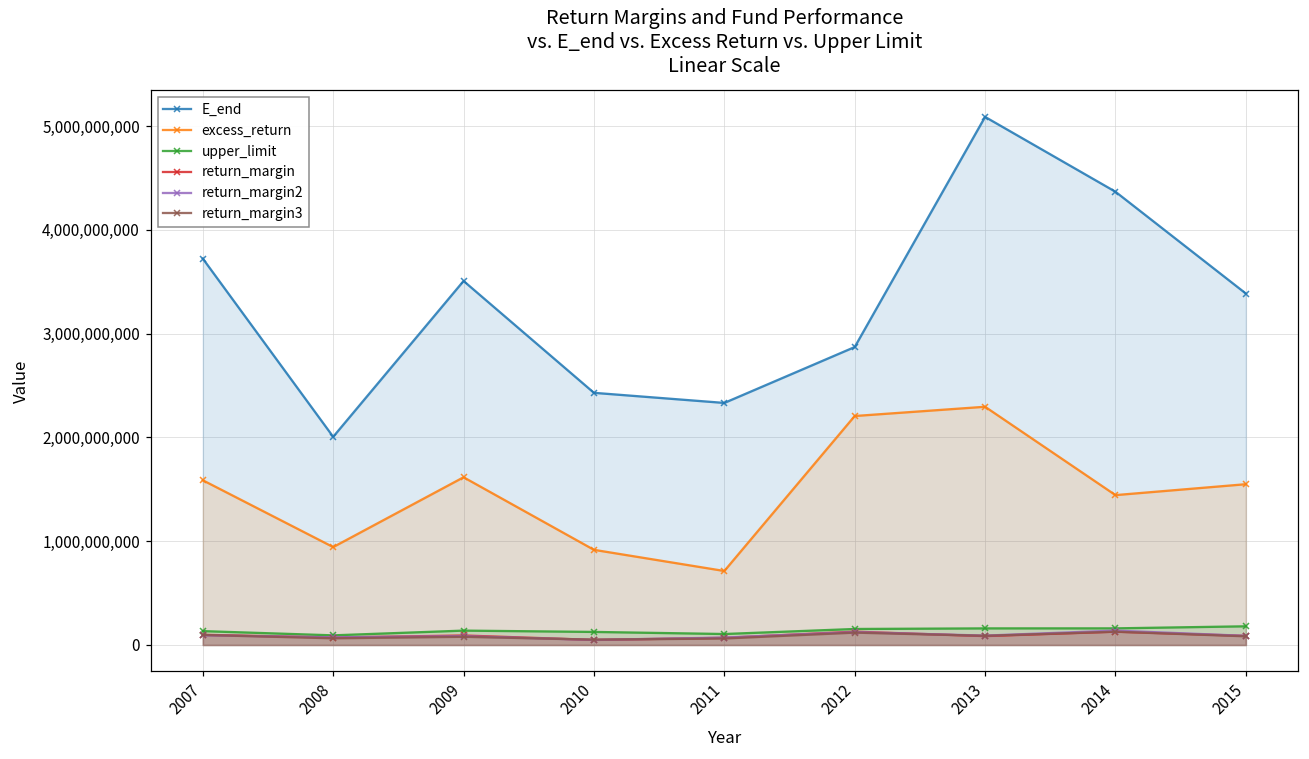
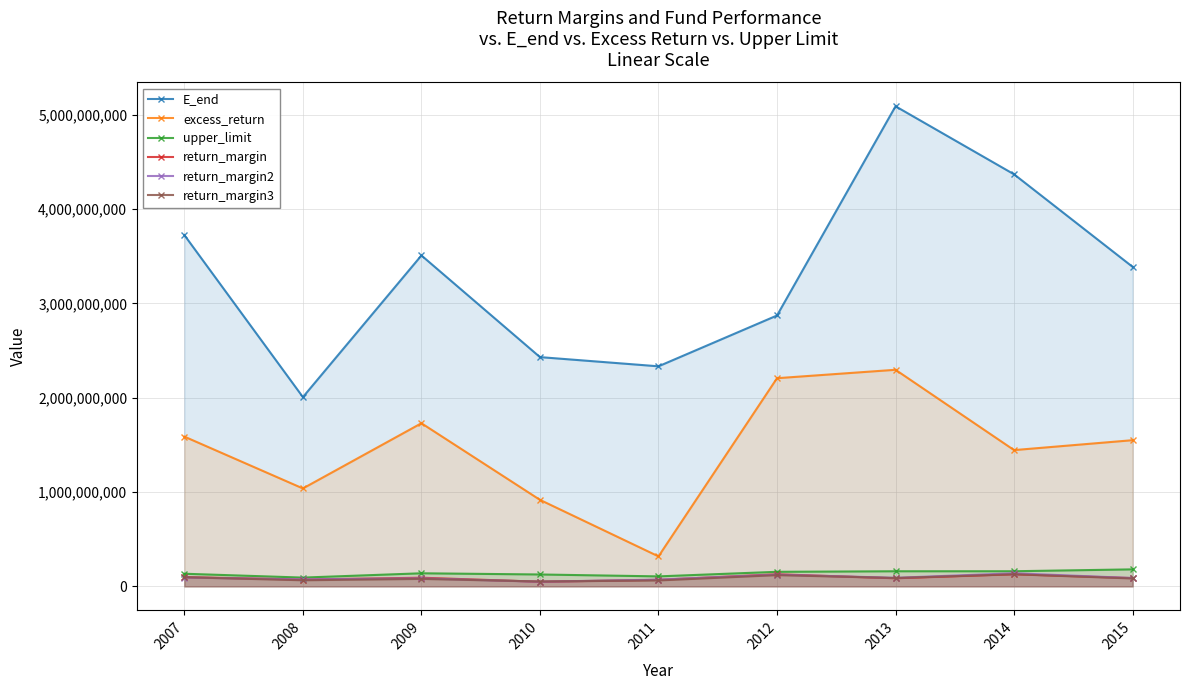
  {
    "E_end": {
      "2007": "3,700,000,000",
      "2008": "2,000,000,000",
      "2009": "3,500,000,000",
      "2010": "2,400,000,000",
      "2011": "2,300,000,000",
      "2012": "2,900,000,000",
      "2013": "5,100,000,000",
      "2014": "4,400,000,000",
      "2015": "3,400,000,000"
    },
    "excess_return": {
      "2007": "1,600,000,000",
-     "2008": "900,000,000",
-     "2009": "1,600,000,000",
+     "2008": "1,000,000,000",
+     "2009": "1,700,000,000",
      "2010": "900,000,000",
-     "2011": "700,000,000",
+     "2011": "300,000,000",
      "2012": "2,200,000,000",
      "2013": "2,300,000,000",
      "2014": "1,400,000,000",
      "2015": "1,500,000,000"
    },
    "upper_limit": {
      "2007": "100,000,000",
      "2009": "100,000,000",
      "2010": "100,000,000",
      "2011": "100,000,000",
      "2013": "200,000,000",
      "2015": "200,000,000"
    }
  }
